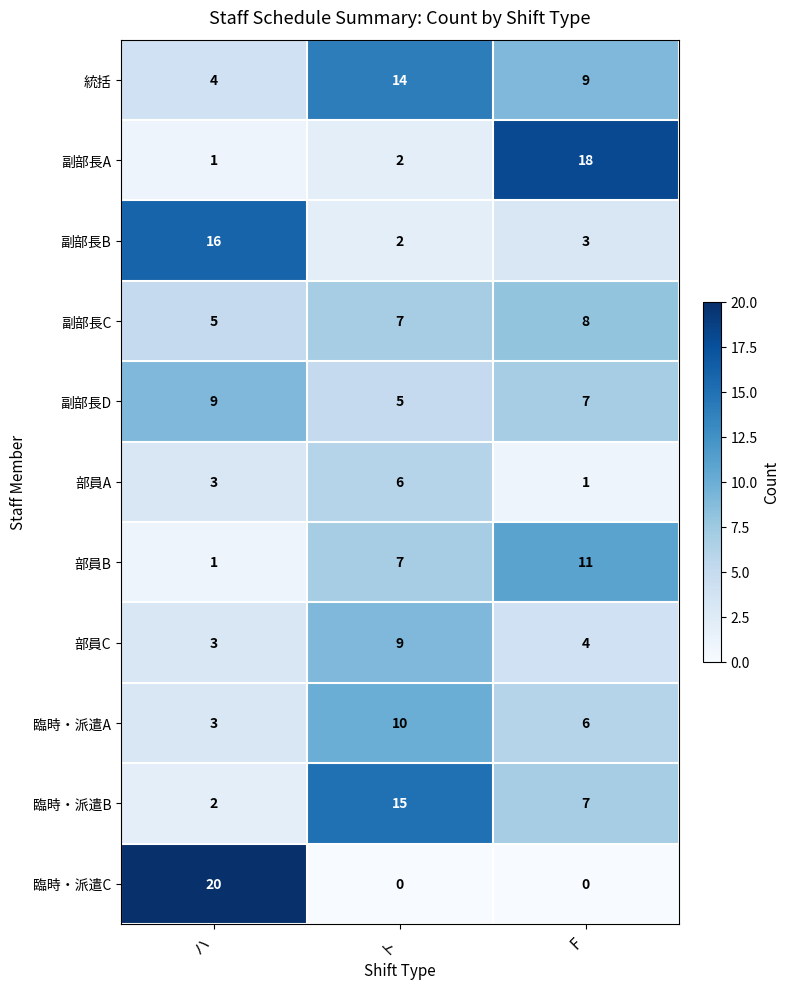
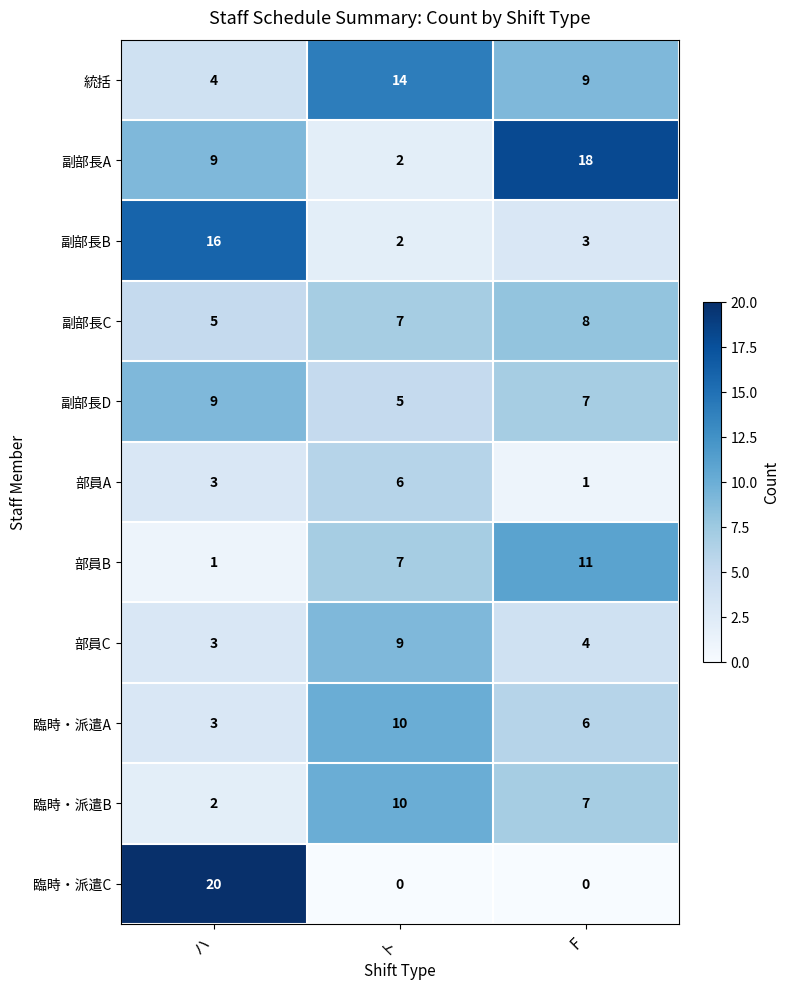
  {
    "統括": {
      "ハ": 4,
      "ト": 14,
      "F": 9
    },
    "副部長A": {
-     "ハ": 1,
+     "ハ": 9,
      "ト": 2,
      "F": 18
    },
    "副部長B": {
      "ハ": 16,
      "ト": 2,
      "F": 3
    },
    "副部長C": {
      "ハ": 5,
      "ト": 7,
      "F": 8
    },
    "副部長D": {
      "ハ": 9,
      "ト": 5,
      "F": 7
    },
    "部員A": {
      "ハ": 3,
      "ト": 6,
      "F": 1
    },
    "部員B": {
      "ハ": 1,
      "ト": 7,
      "F": 11
    },
    "部員C": {
      "ハ": 3,
      "ト": 9,
      "F": 4
    },
    "臨時・派遣A": {
      "ハ": 3,
      "ト": 10,
      "F": 6
    },
    "臨時・派遣B": {
      "ハ": 2,
-     "ト": 15,
+     "ト": 10,
      "F": 7
    },
    "臨時・派遣C": {
      "ハ": 20,
      "ト": 0,
      "F": 0
    }
  }
